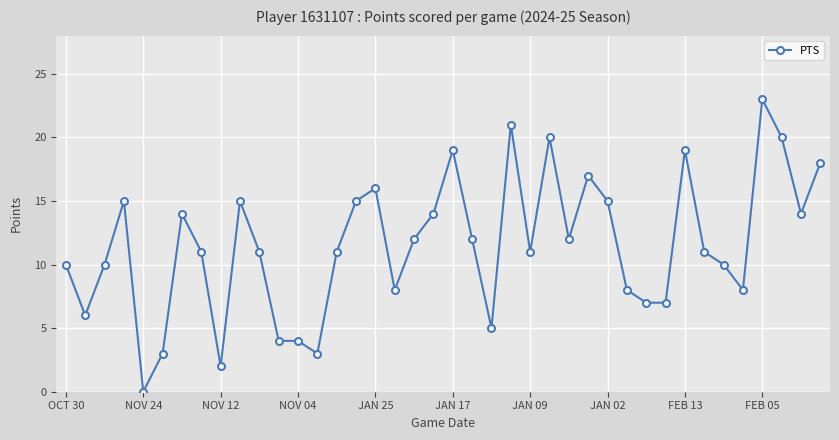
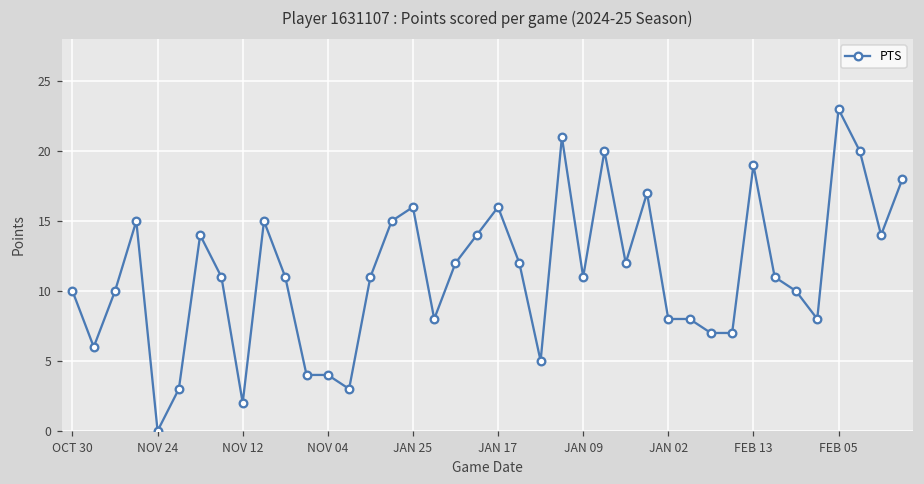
  {
    "OCT 30": 10,
    "NOV 24": 0,
    "NOV 12": 2,
    "NOV 04": 4,
    "JAN 25": 16,
-   "JAN 17": 19,
+   "JAN 17": 16,
    "JAN 09": 11,
-   "JAN 02": 15,
+   "JAN 02": 8,
    "FEB 13": 19,
    "FEB 05": 23
  }
